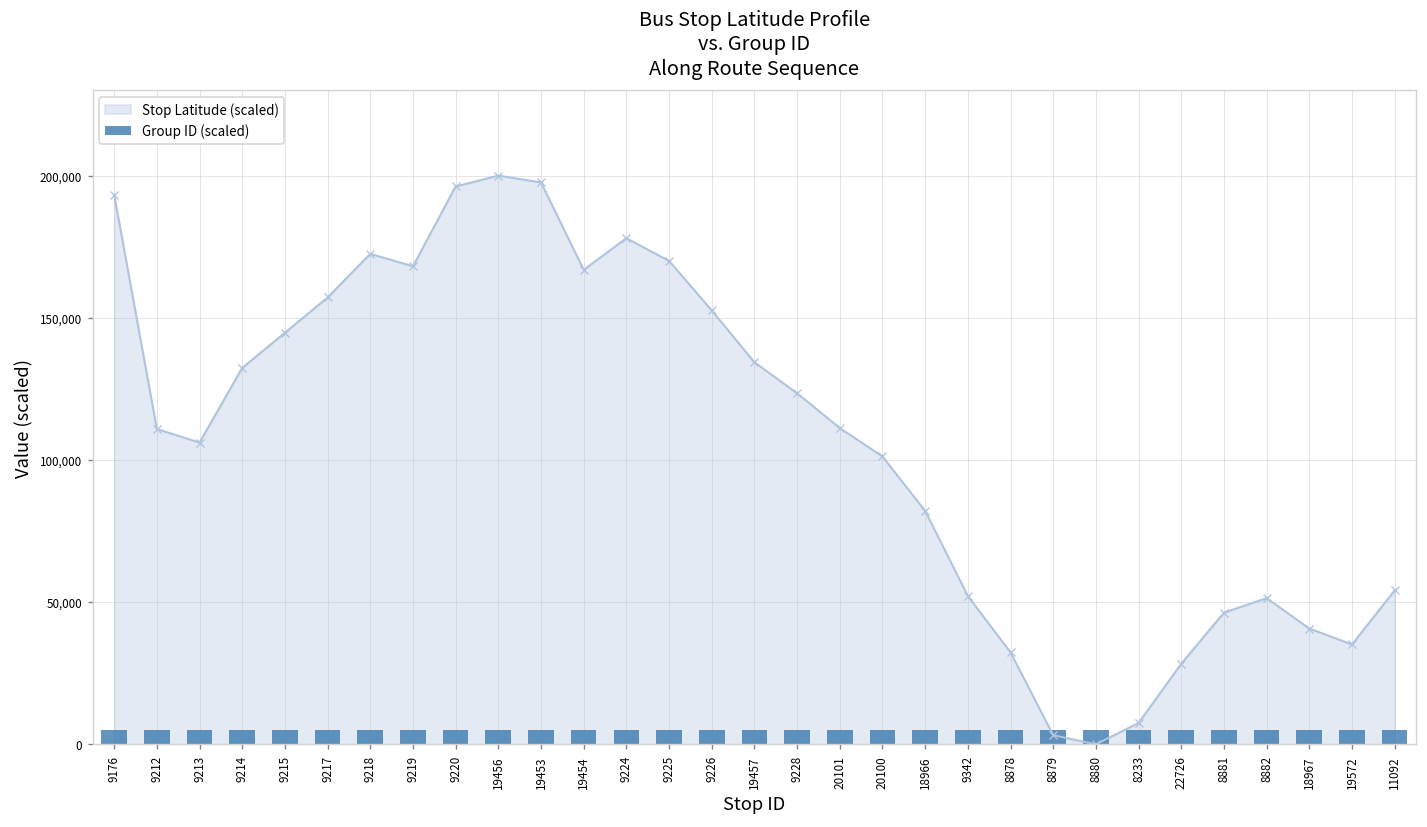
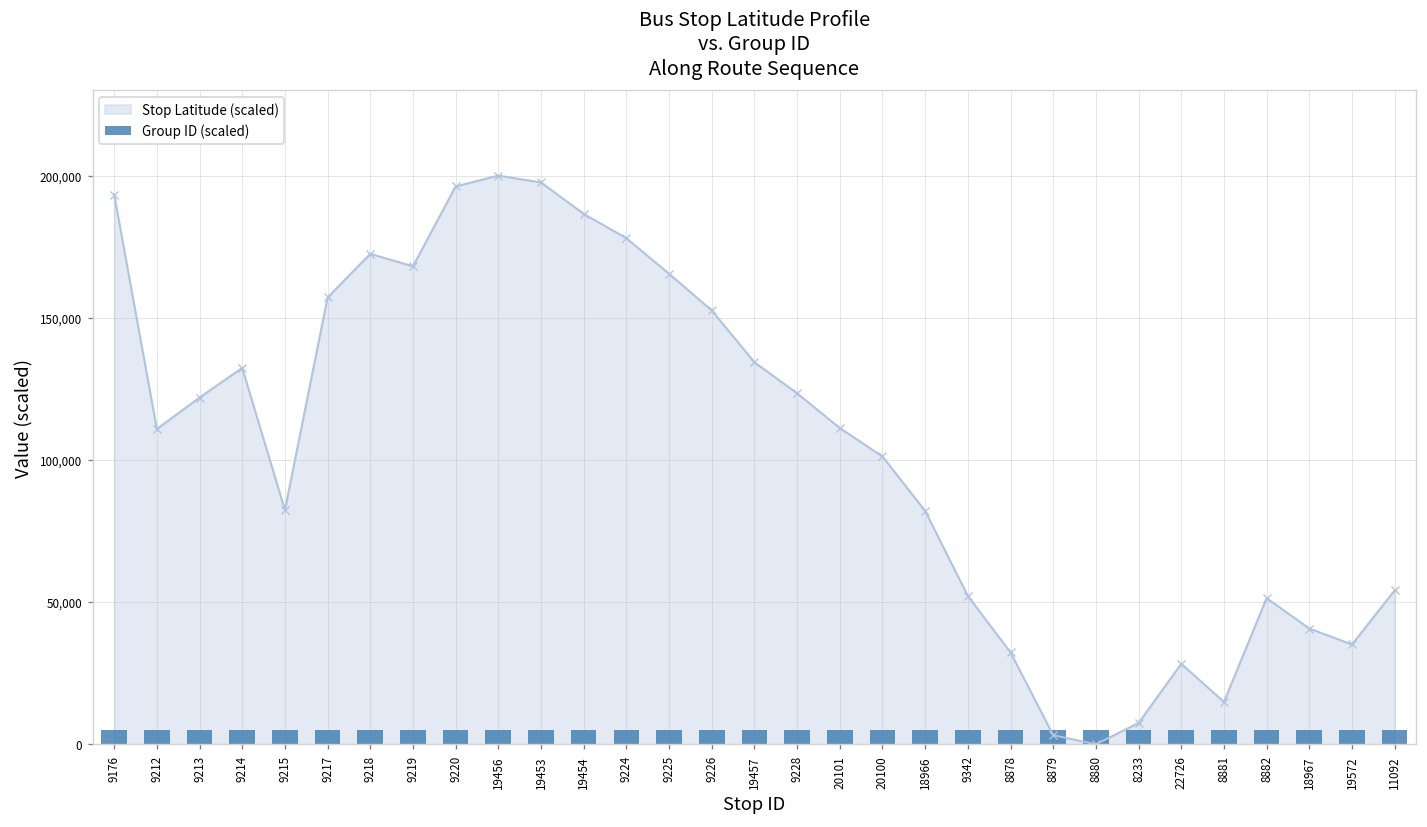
  {
    "Stop Latitude (scaled)": {
      "9176": "193,000",
      "9212": "111,000",
-     "9213": "106,000",
+     "9213": "122,000",
      "9214": "132,000",
-     "9215": "145,000",
+     "9215": "82,000",
      "9217": "157,000",
      "9218": "172,000",
      "9219": "168,000",
      "9220": "196,000",
      "19456": "200,000",
      "19453": "198,000",
-     "19454": "167,000",
+     "19454": "187,000",
      "9224": "178,000",
-     "9225": "170,000",
+     "9225": "165,000",
      "9226": "153,000",
      "19457": "134,000",
      "9228": "123,000",
      "20101": "111,000",
      "20100": "101,000",
      "18966": "82,000",
      "9342": "52,000",
      "8878": "32,000",
      "8879": "3,000",
      "8880": "0",
      "8233": "7,000",
      "22726": "28,000",
-     "8881": "46,000",
+     "8881": "15,000",
      "8882": "51,000",
      "18967": "41,000",
      "19572": "35,000",
      "11092": "54,000"
    },
    "Group ID (scaled)": {
      "9176": "5,000",
      "9212": "5,000",
      "9213": "5,000",
      "9214": "5,000",
      "9215": "5,000",
      "9217": "5,000",
      "9218": "5,000",
      "9219": "5,000",
      "9220": "5,000",
      "19456": "5,000",
      "19453": "5,000",
      "19454": "5,000",
      "9224": "5,000",
      "9225": "5,000",
      "9226": "5,000",
      "19457": "5,000",
      "9228": "5,000",
      "20101": "5,000",
      "20100": "5,000",
      "18966": "5,000",
      "9342": "5,000",
      "8878": "5,000",
      "8879": "5,000",
      "8880": "5,000",
      "8233": "5,000",
      "22726": "5,000",
      "8881": "5,000",
      "8882": "5,000",
      "18967": "5,000",
      "19572": "5,000",
      "11092": "5,000"
    }
  }
